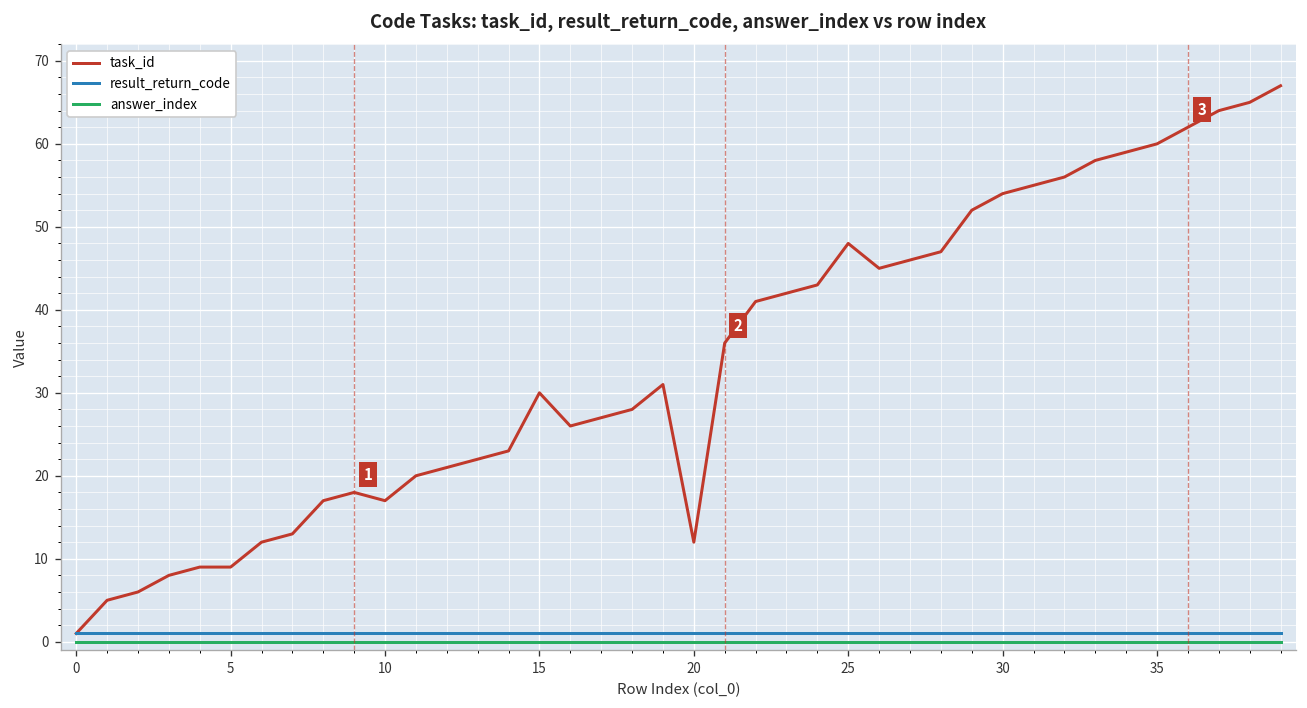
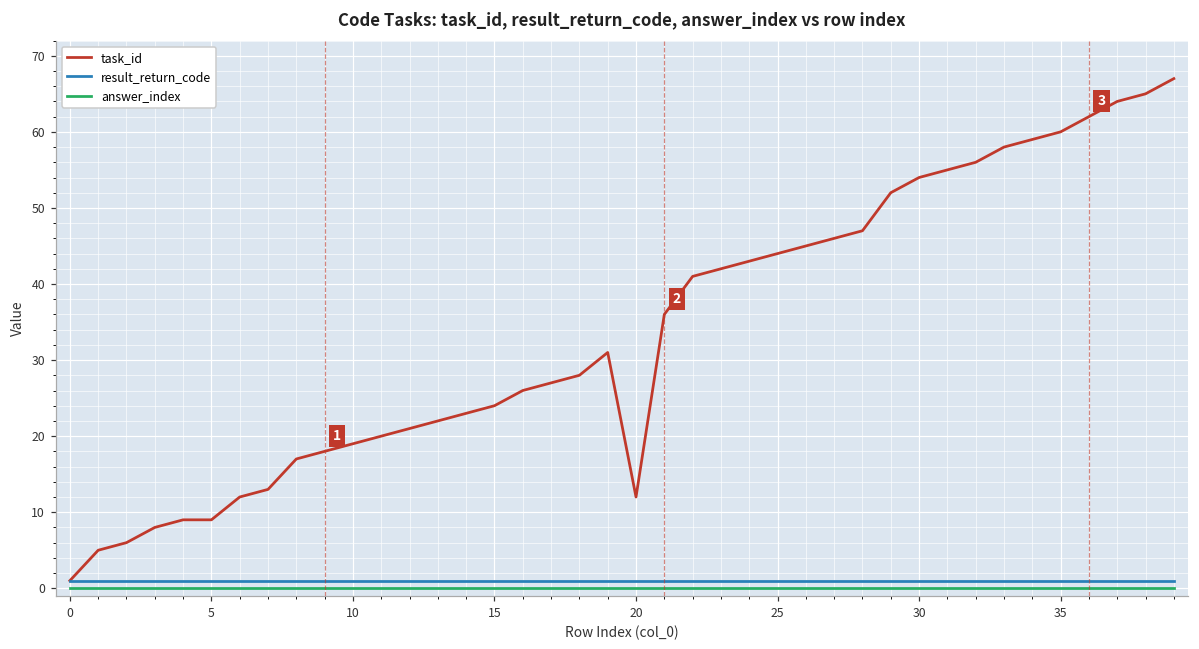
  {
    "task_id": {
      "5": 9,
-     "10": 17,
-     "15": 30,
+     "10": 19,
+     "15": 24,
      "20": 12,
-     "25": 48,
+     "25": 44,
      "30": 54,
      "35": 60
    },
    "result_return_code": {
      "5": 1,
      "10": 1,
      "15": 1,
      "20": 1,
      "25": 1,
      "30": 1,
      "35": 1
    },
    "answer_index": {
      "0": 0,
      "5": 0,
      "10": 0,
      "15": 0,
      "20": 0,
      "25": 0,
      "30": 0,
      "35": 0
    }
  }
